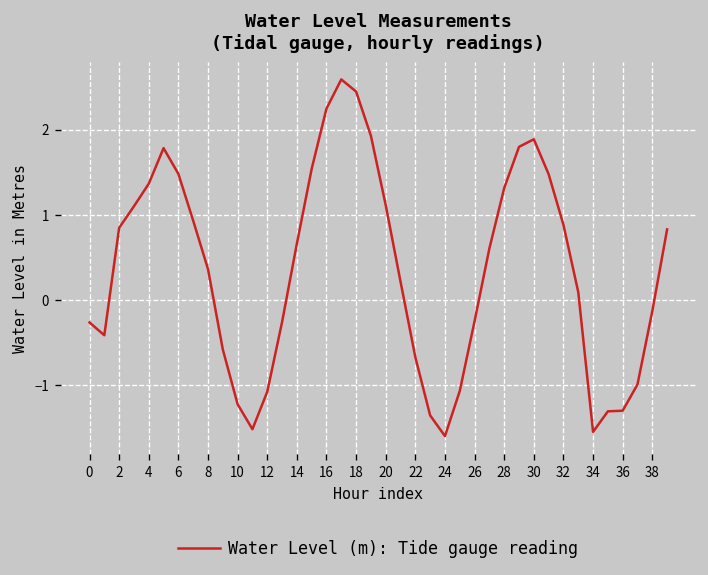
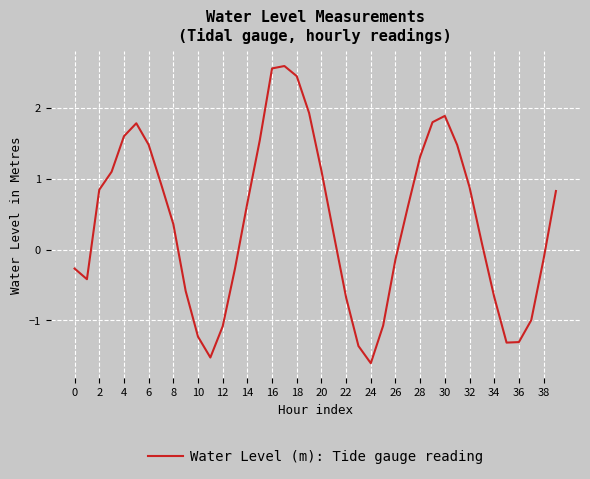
  {
    "0": -0.3,
    "2": 0.8,
-   "4": 1.4,
+   "4": 1.6,
    "6": 1.5,
    "8": 0.4,
    "10": -1.2,
    "12": -1.1,
    "14": 0.7,
-   "16": 2.2,
+   "16": 2.6,
    "18": 2.4,
    "20": 1.1,
    "22": -0.7,
    "24": -1.6,
-   "26": -0.3,
+   "26": -0.1,
    "28": 1.3,
    "30": 1.9,
    "32": 0.9,
-   "34": -1.6,
+   "34": -0.7,
    "36": -1.3,
    "38": -0.1
  }
